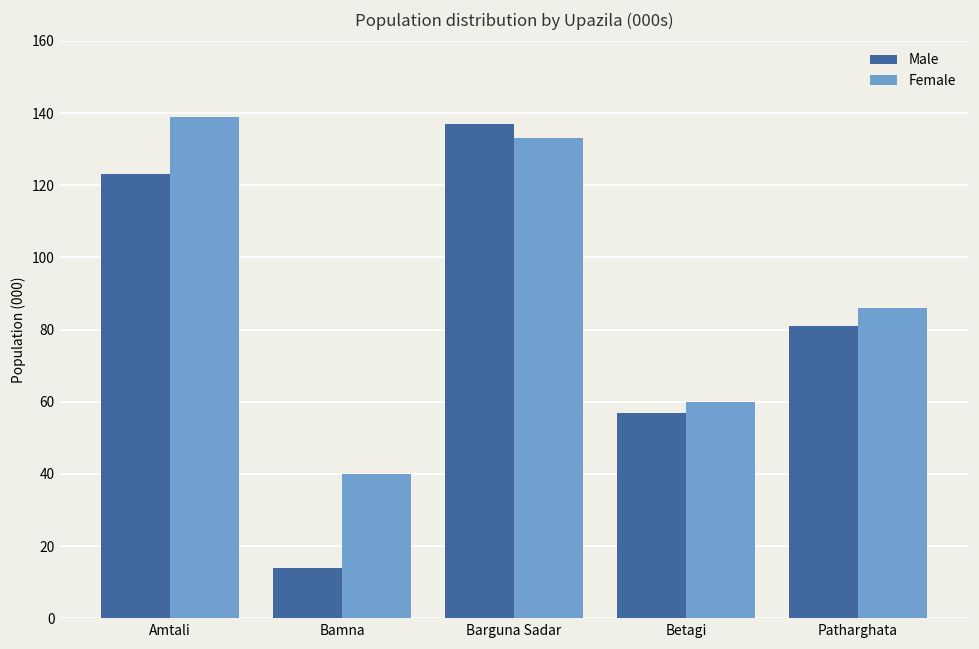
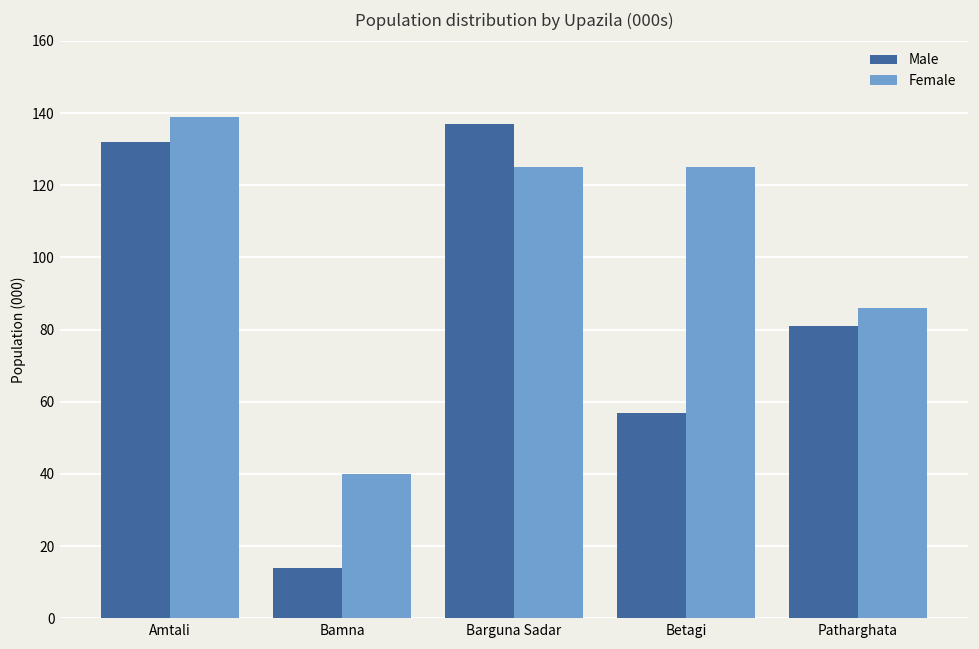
  {
    "Male": {
-     "Amtali": 123,
+     "Amtali": 132,
      "Bamna": 14,
      "Barguna Sadar": 137,
      "Betagi": 57,
      "Patharghata": 81
    },
    "Female": {
      "Amtali": 139,
      "Bamna": 40,
-     "Barguna Sadar": 133,
-     "Betagi": 60,
+     "Barguna Sadar": 125,
+     "Betagi": 125,
      "Patharghata": 86
    }
  }
